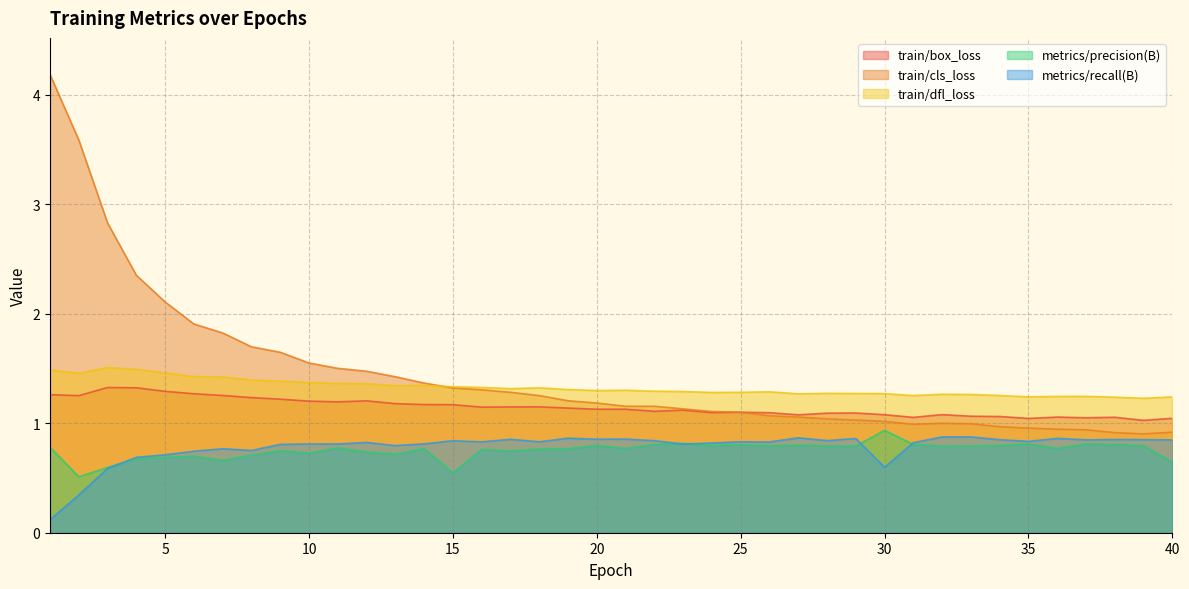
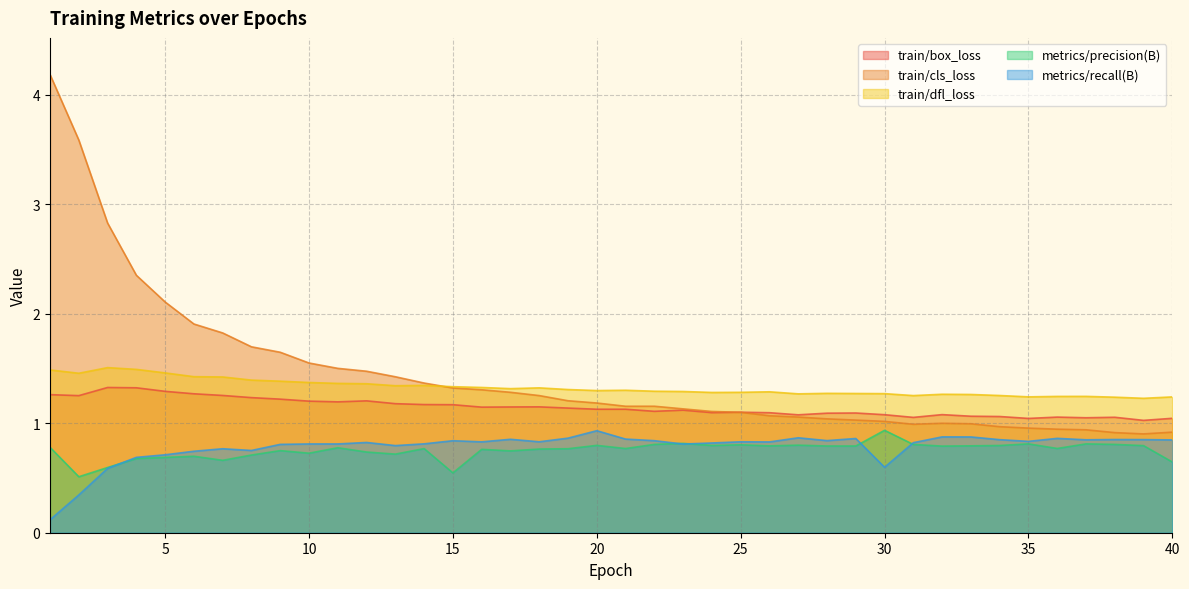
  {
    "metrics/precision(B)": {
      "5": 0.69,
      "10": 0.73,
      "15": 0.55,
      "20": 0.80,
      "25": 0.80,
      "30": 0.94,
      "35": 0.81,
      "40": 0.65
    },
    "metrics/recall(B)": {
      "5": 0.71,
      "10": 0.81,
      "15": 0.84,
-     "20": 0.85,
+     "20": 0.93,
      "25": 0.83,
      "30": 0.60,
      "35": 0.83,
      "40": 0.85
    }
  }
